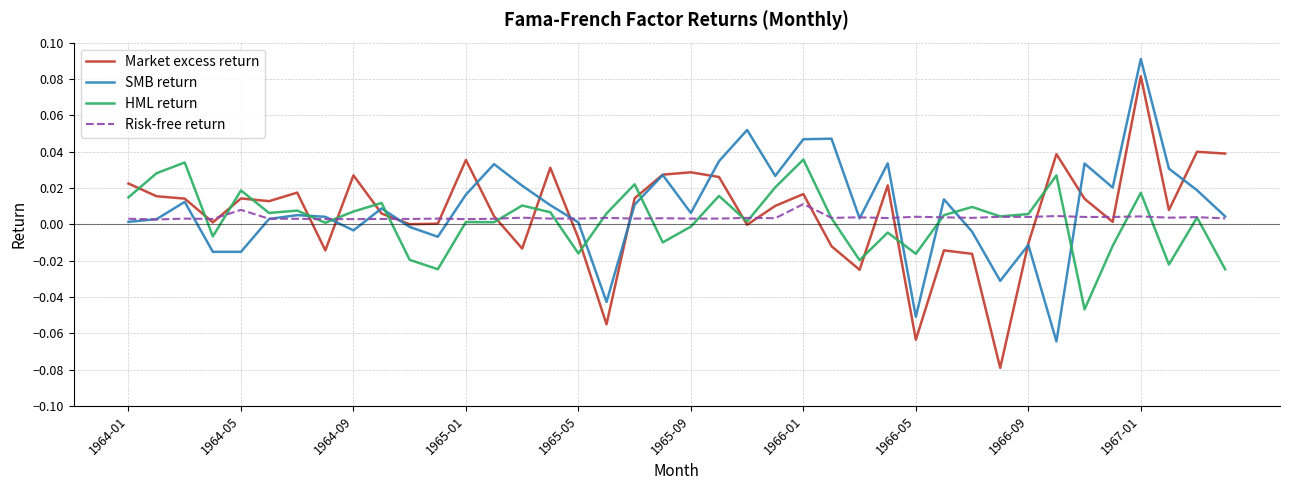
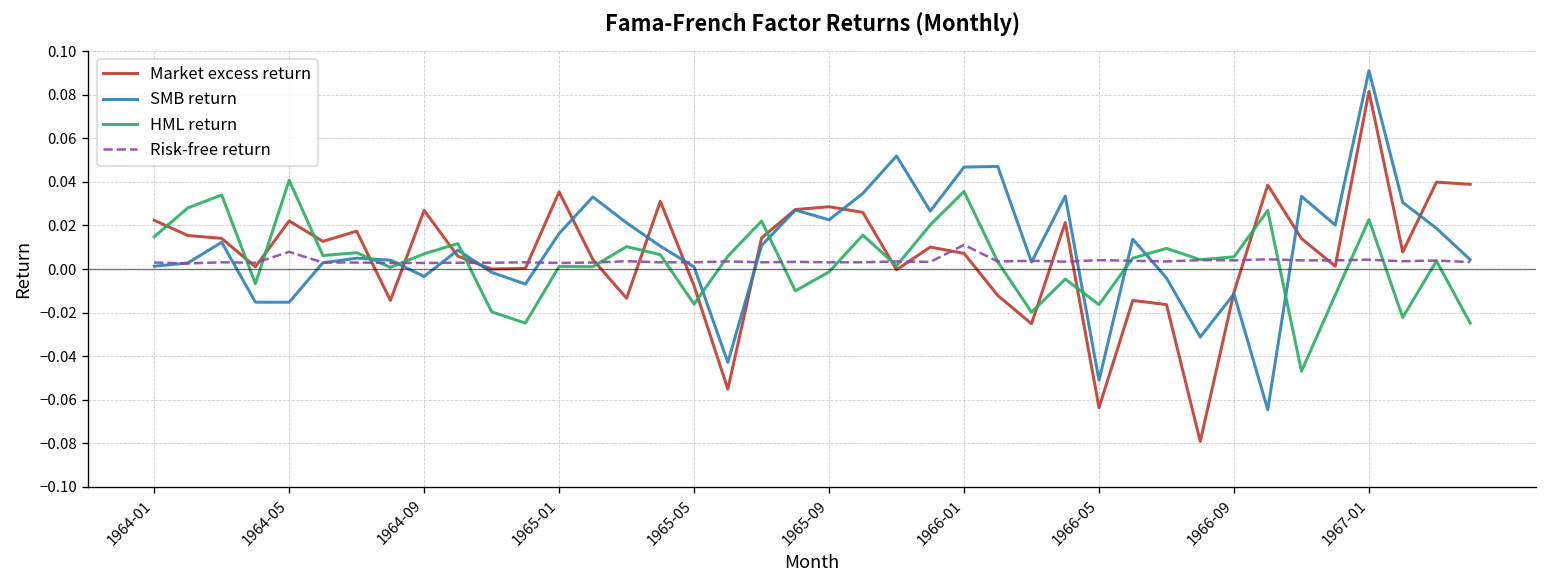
  {
    "Market excess return": {
      "1964-01": 0.022,
-     "1964-05": 0.014,
+     "1964-05": 0.022,
      "1964-09": 0.027,
      "1965-01": 0.035,
      "1965-05": -0.008,
      "1965-09": 0.029,
-     "1966-01": 0.017,
+     "1966-01": 0.007,
      "1966-05": -0.064,
      "1967-01": 0.082
    },
    "SMB return": {
      "1964-01": 0.001,
      "1964-05": -0.015,
      "1964-09": -0.003,
      "1965-01": 0.016,
      "1965-05": 0.001,
-     "1965-09": 0.006,
+     "1965-09": 0.023,
      "1966-01": 0.047,
      "1966-05": -0.051,
      "1967-01": 0.091
    },
    "HML return": {
      "1964-01": 0.015,
-     "1964-05": 0.019,
+     "1964-05": 0.041,
      "1964-09": 0.007,
      "1965-01": 0.001,
      "1965-05": -0.016,
      "1965-09": -0.001,
      "1966-01": 0.036,
      "1966-05": -0.016,
      "1966-09": 0.006,
-     "1967-01": 0.017
+     "1967-01": 0.023
    },
    "Risk-free return": {
      "1964-01": 0.003,
      "1964-05": 0.008,
      "1964-09": 0.003,
      "1965-01": 0.003,
      "1965-05": 0.003,
      "1965-09": 0.003,
      "1966-01": 0.011,
      "1966-05": 0.004,
      "1966-09": 0.004,
      "1967-01": 0.004
    }
  }
